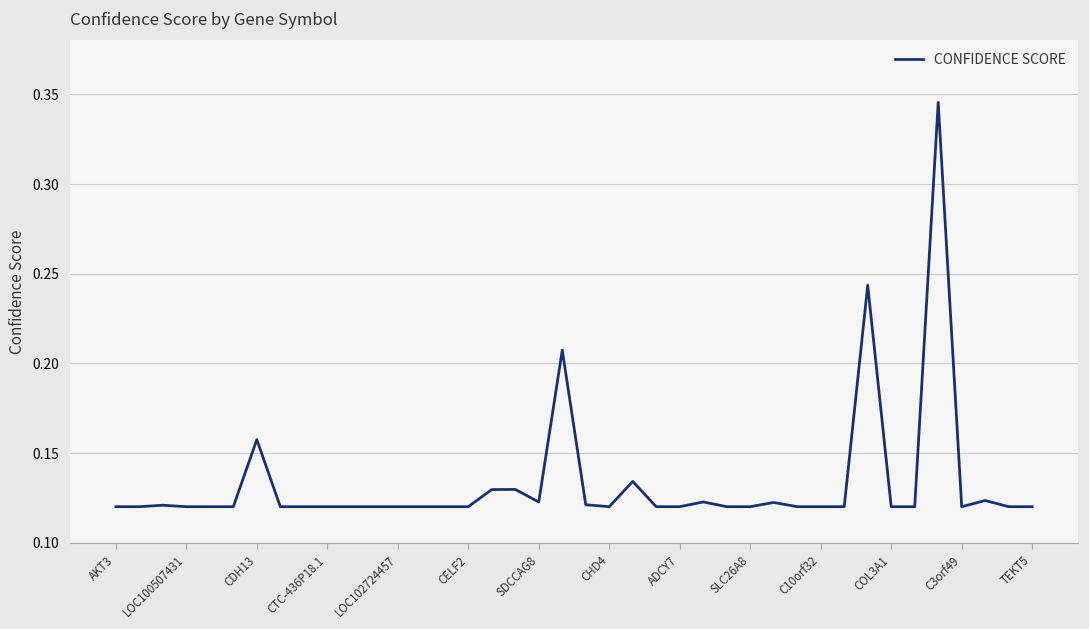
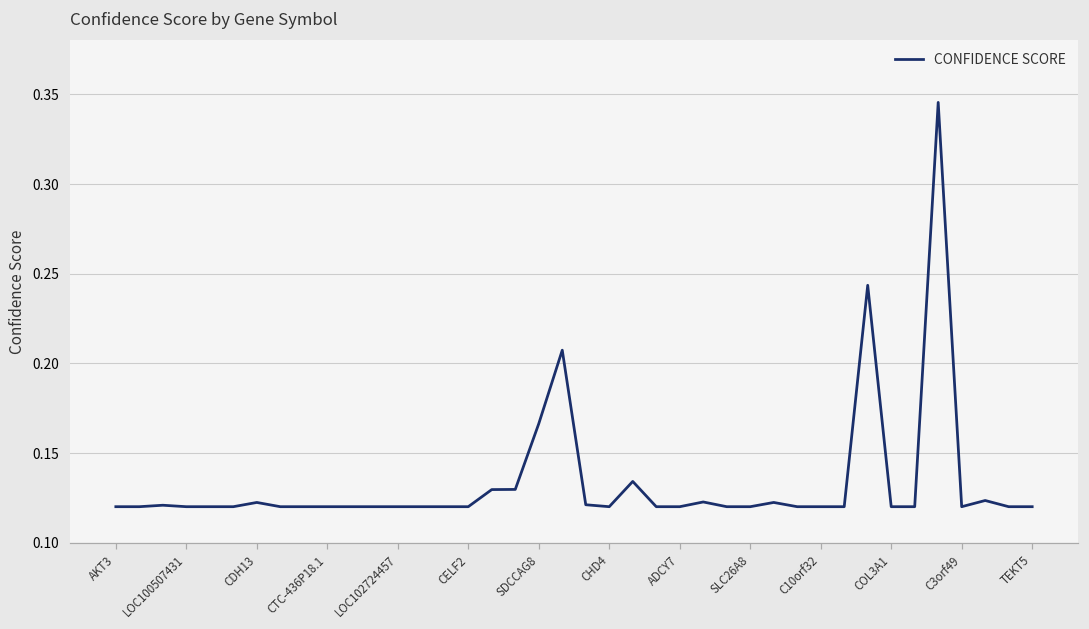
  {
    "AKT3": 0.120,
    "LOC100507431": 0.120,
-   "CDH13": 0.157,
+   "CDH13": 0.122,
    "CTC-436P18.1": 0.120,
    "LOC102724457": 0.120,
    "CELF2": 0.120,
-   "SDCCAG8": 0.123,
+   "SDCCAG8": 0.166,
    "CHD4": 0.120,
    "ADCY7": 0.120,
    "SLC26A8": 0.120,
    "C10orf32": 0.120,
    "COL3A1": 0.120,
    "C3orf49": 0.120,
    "TEKT5": 0.120
  }
